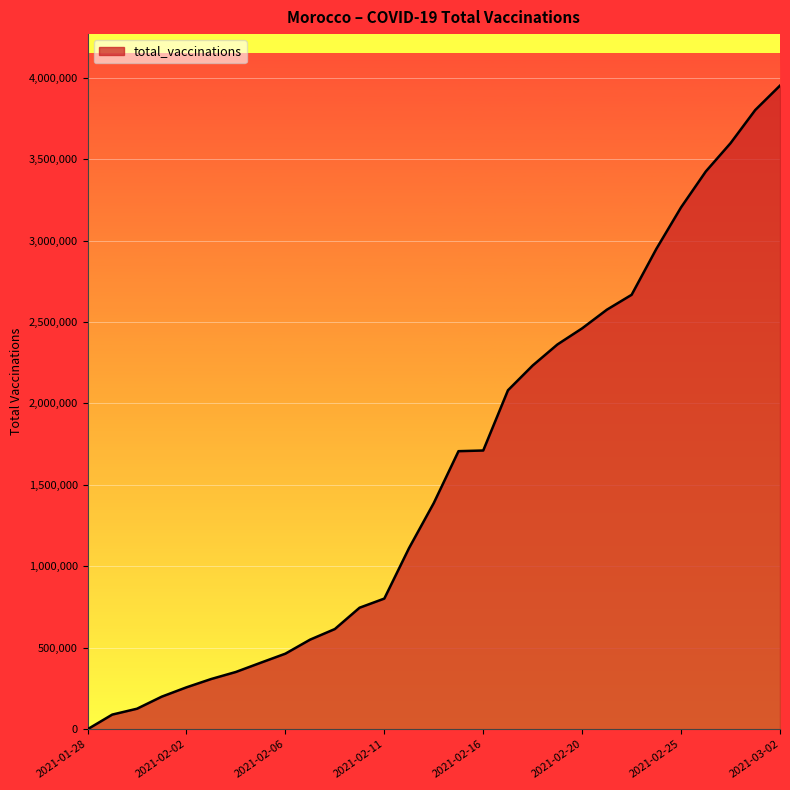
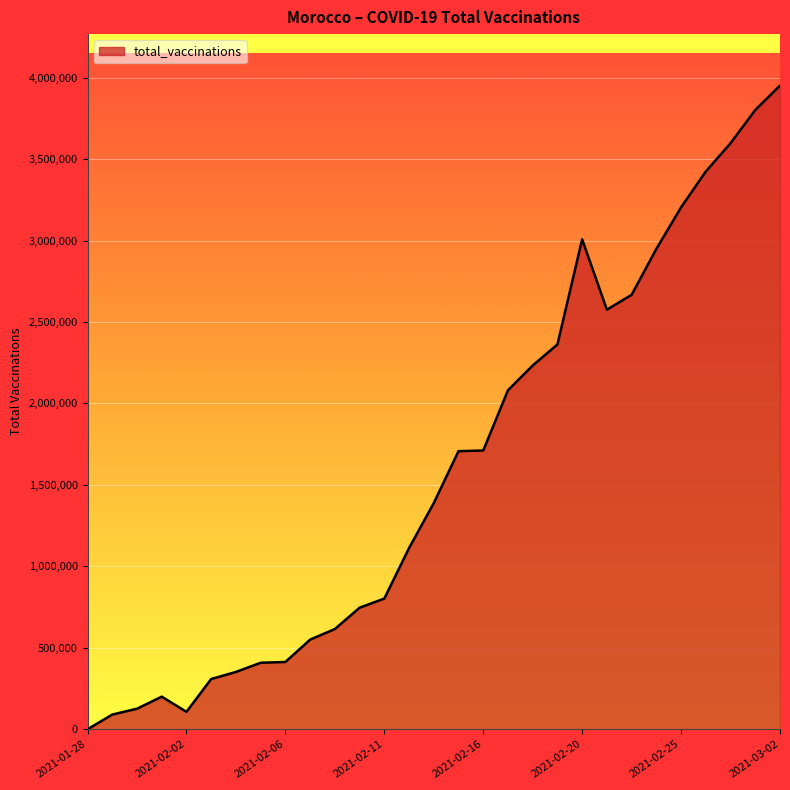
  {
    "2021-01-28": "0",
-   "2021-02-02": "260,000",
-   "2021-02-06": "460,000",
+   "2021-02-02": "110,000",
+   "2021-02-06": "410,000",
    "2021-02-11": "800,000",
    "2021-02-16": "1,710,000",
-   "2021-02-20": "2,460,000",
+   "2021-02-20": "3,010,000",
    "2021-02-25": "3,200,000",
    "2021-03-02": "3,950,000"
  }
